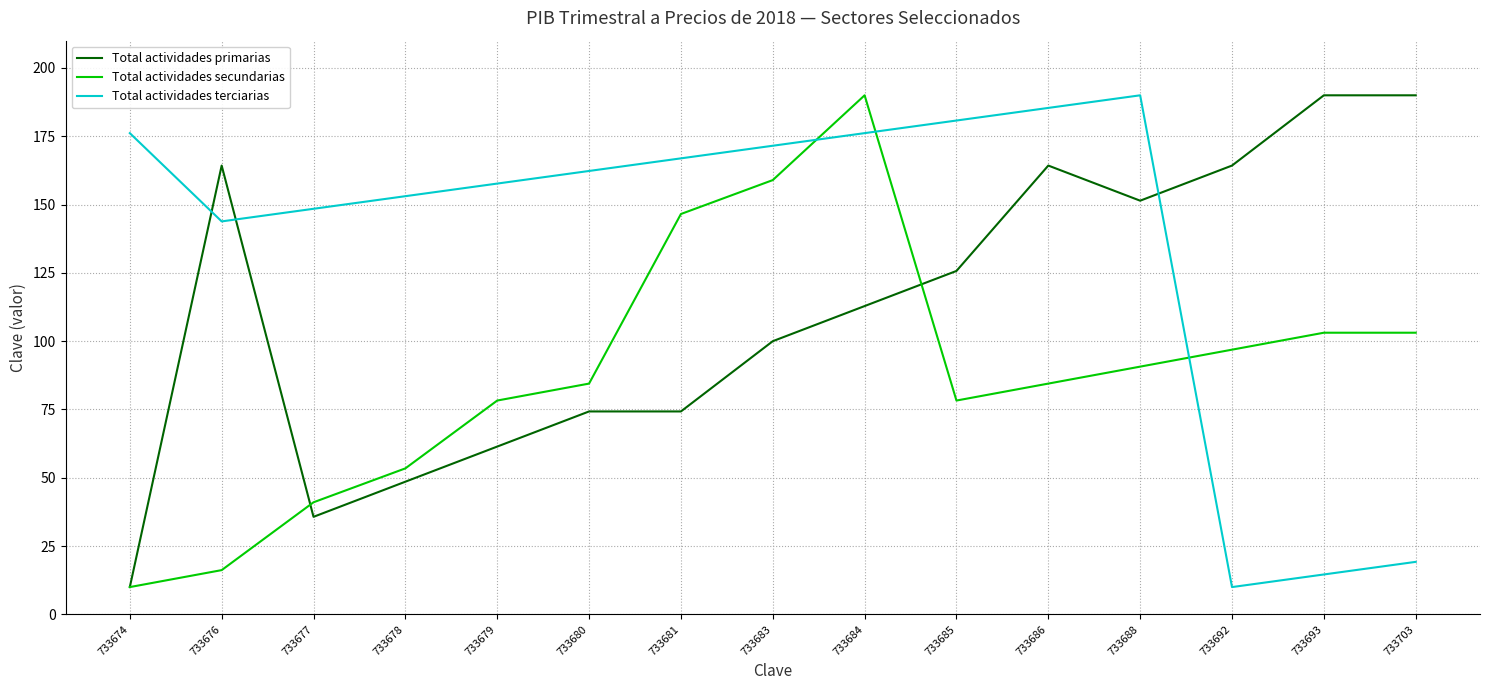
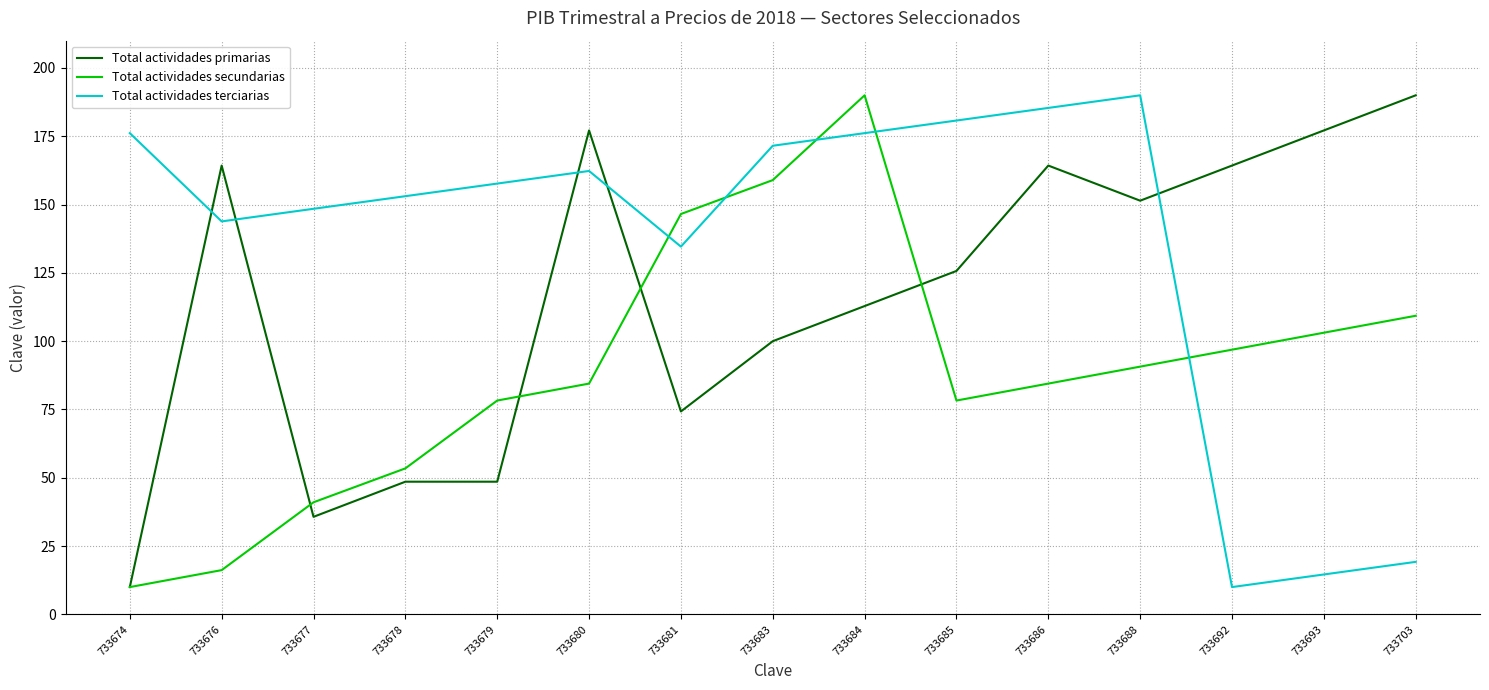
  {
    "Total actividades primarias": {
      "733676": 164,
      "733677": 36,
      "733678": 49,
-     "733679": 61,
-     "733680": 74,
+     "733679": 49,
+     "733680": 177,
      "733681": 74,
      "733683": 100,
      "733684": 113,
      "733685": 126,
      "733686": 164,
      "733688": 151,
      "733692": 164,
-     "733693": 190,
+     "733693": 177,
      "733703": 190
    },
    "Total actividades secundarias": {
      "733676": 16,
      "733677": 41,
      "733678": 53,
      "733679": 78,
      "733680": 84,
      "733681": 147,
      "733683": 159,
      "733684": 190,
      "733685": 78,
      "733686": 84,
      "733688": 91,
      "733692": 97,
      "733693": 103,
-     "733703": 103
+     "733703": 109
    },
    "Total actividades terciarias": {
      "733674": 176,
      "733676": 144,
      "733677": 148,
      "733678": 153,
      "733679": 158,
      "733680": 162,
-     "733681": 167,
+     "733681": 135,
      "733683": 172,
      "733684": 176,
      "733685": 181,
      "733686": 185,
      "733688": 190,
      "733692": 10,
      "733693": 15,
      "733703": 19
    }
  }
